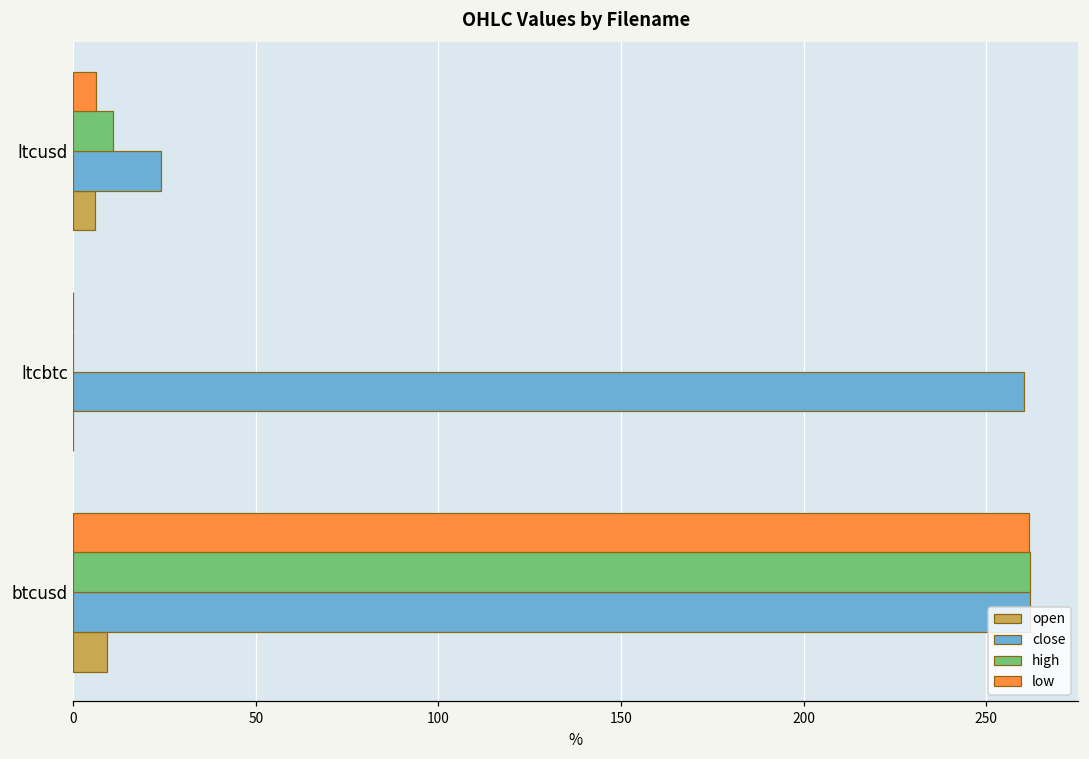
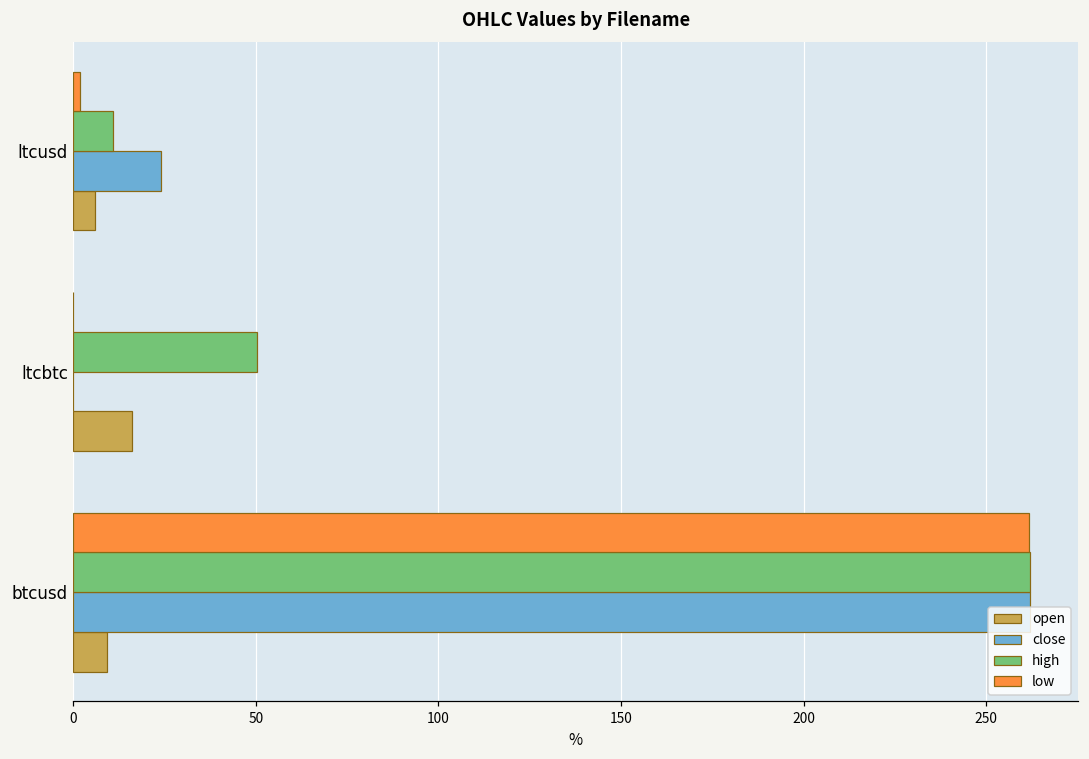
  {
    "open": {
      "ltcusd": 6,
-     "ltcbtc": 0,
+     "ltcbtc": 16,
      "btcusd": 9
    },
    "close": {
      "ltcusd": 24,
-     "ltcbtc": 260
+     "ltcbtc": 0
    },
    "high": {
      "ltcusd": 11,
-     "ltcbtc": 0,
+     "ltcbtc": 50,
      "btcusd": 262
    },
    "low": {
-     "ltcusd": 6,
+     "ltcusd": 2,
      "btcusd": 262
    }
  }
